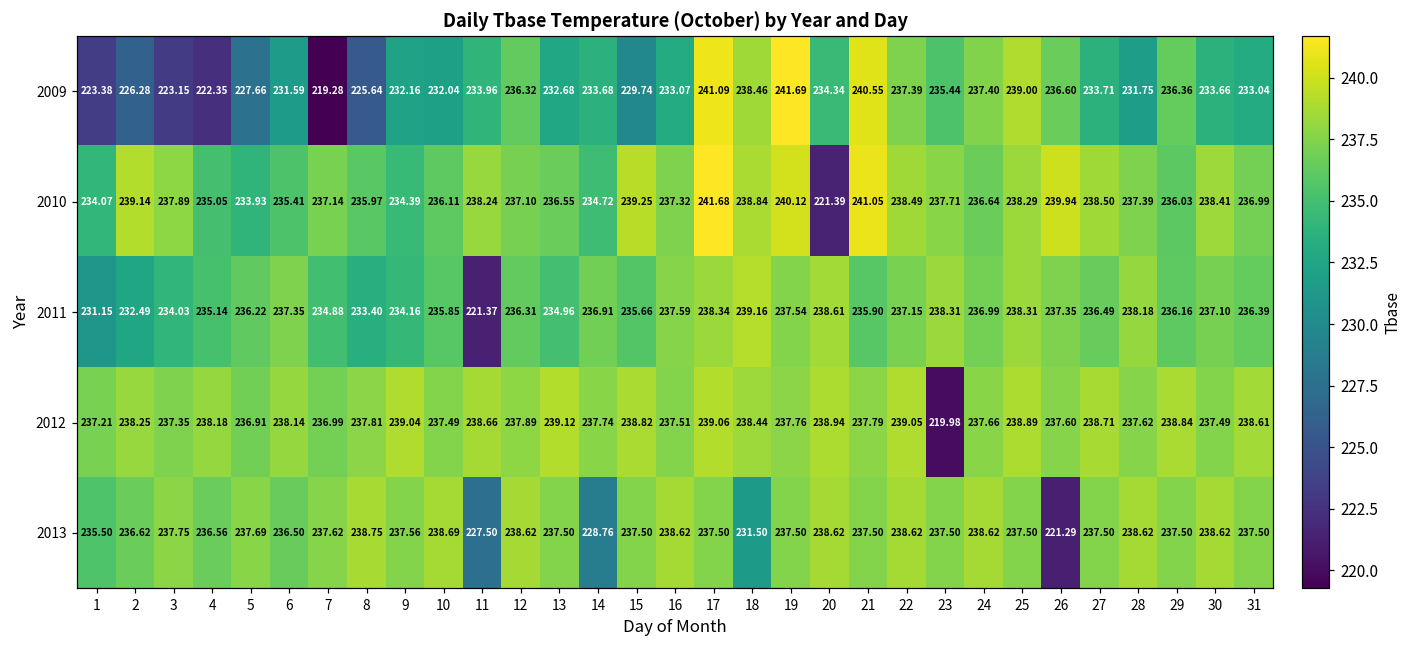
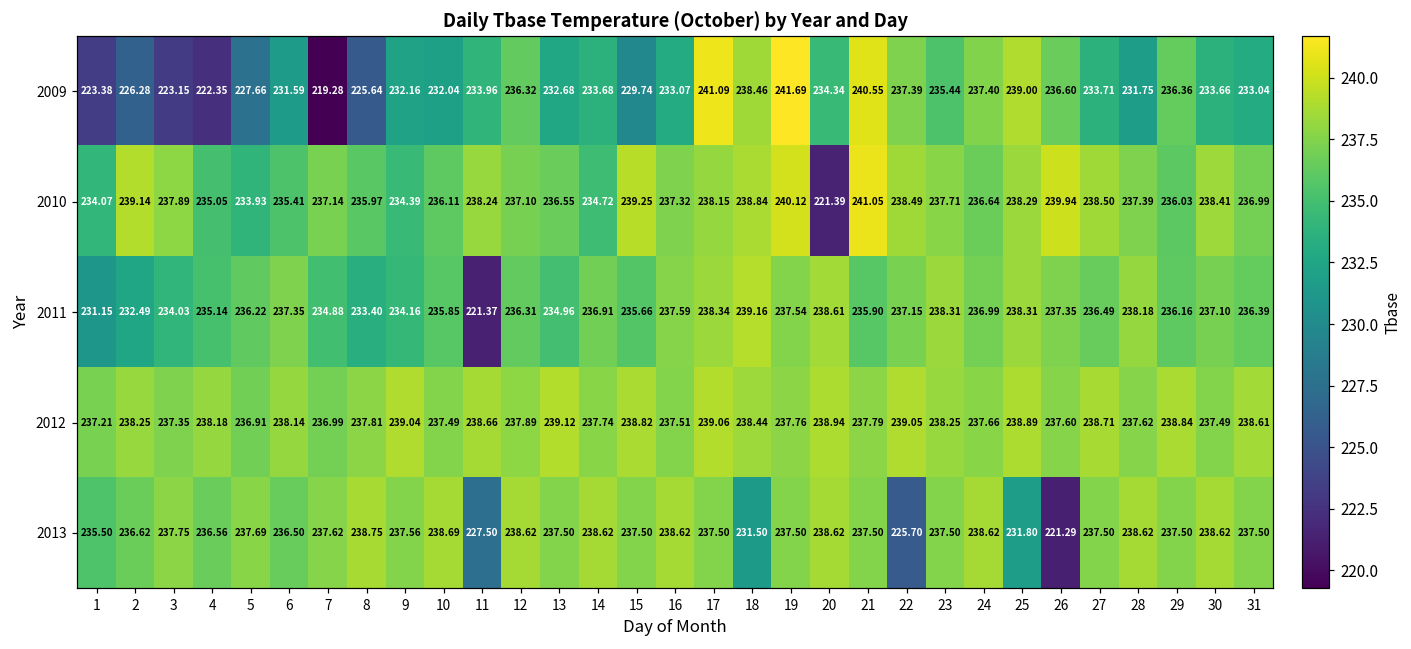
  {
    "2009": {
      "1": 223.38,
      "2": 226.28,
      "3": 223.15,
      "4": 222.35,
      "5": 227.66,
      "6": 231.59,
      "7": 219.28,
      "8": 225.64,
      "9": 232.16,
      "10": 232.04,
      "11": 233.96,
      "12": 236.32,
      "13": 232.68,
      "14": 233.68,
      "15": 229.74,
      "16": 233.07,
      "17": 241.09,
      "18": 238.46,
      "19": 241.69,
      "20": 234.34,
      "21": 240.55,
      "22": 237.39,
      "23": 235.44,
      "24": 237.40,
      "25": 239.00,
      "26": 236.60,
      "27": 233.71,
      "28": 231.75,
      "29": 236.36,
      "30": 233.66,
      "31": 233.04
    },
    "2010": {
      "1": 234.07,
      "2": 239.14,
      "3": 237.89,
      "4": 235.05,
      "5": 233.93,
      "6": 235.41,
      "7": 237.14,
      "8": 235.97,
      "9": 234.39,
      "10": 236.11,
      "11": 238.24,
      "12": 237.10,
      "13": 236.55,
      "14": 234.72,
      "15": 239.25,
      "16": 237.32,
-     "17": 241.68,
+     "17": 238.15,
      "18": 238.84,
      "19": 240.12,
      "20": 221.39,
      "21": 241.05,
      "22": 238.49,
      "23": 237.71,
      "24": 236.64,
      "25": 238.29,
      "26": 239.94,
      "27": 238.50,
      "28": 237.39,
      "29": 236.03,
      "30": 238.41,
      "31": 236.99
    },
    "2011": {
      "1": 231.15,
      "2": 232.49,
      "3": 234.03,
      "4": 235.14,
      "5": 236.22,
      "6": 237.35,
      "7": 234.88,
      "8": 233.40,
      "9": 234.16,
      "10": 235.85,
      "11": 221.37,
      "12": 236.31,
      "13": 234.96,
      "14": 236.91,
      "15": 235.66,
      "16": 237.59,
      "17": 238.34,
      "18": 239.16,
      "19": 237.54,
      "20": 238.61,
      "21": 235.90,
      "22": 237.15,
      "23": 238.31,
      "24": 236.99,
      "25": 238.31,
      "26": 237.35,
      "27": 236.49,
      "28": 238.18,
      "29": 236.16,
      "30": 237.10,
      "31": 236.39
    },
    "2012": {
      "1": 237.21,
      "2": 238.25,
      "3": 237.35,
      "4": 238.18,
      "5": 236.91,
      "6": 238.14,
      "7": 236.99,
      "8": 237.81,
      "9": 239.04,
      "10": 237.49,
      "11": 238.66,
      "12": 237.89,
      "13": 239.12,
      "14": 237.74,
      "15": 238.82,
      "16": 237.51,
      "17": 239.06,
      "18": 238.44,
      "19": 237.76,
      "20": 238.94,
      "21": 237.79,
      "22": 239.05,
-     "23": 219.98,
+     "23": 238.25,
      "24": 237.66,
      "25": 238.89,
      "26": 237.60,
      "27": 238.71,
      "28": 237.62,
      "29": 238.84,
      "30": 237.49,
      "31": 238.61
    },
    "2013": {
      "1": 235.50,
      "2": 236.62,
      "3": 237.75,
      "4": 236.56,
      "5": 237.69,
      "6": 236.50,
      "7": 237.62,
      "8": 238.75,
      "9": 237.56,
      "10": 238.69,
      "11": 227.50,
      "12": 238.62,
      "13": 237.50,
-     "14": 228.76,
+     "14": 238.62,
      "15": 237.50,
      "16": 238.62,
      "17": 237.50,
      "18": 231.50,
      "19": 237.50,
      "20": 238.62,
      "21": 237.50,
-     "22": 238.62,
+     "22": 225.70,
      "23": 237.50,
      "24": 238.62,
-     "25": 237.50,
+     "25": 231.80,
      "26": 221.29,
      "27": 237.50,
      "28": 238.62,
      "29": 237.50,
      "30": 238.62,
      "31": 237.50
    }
  }
